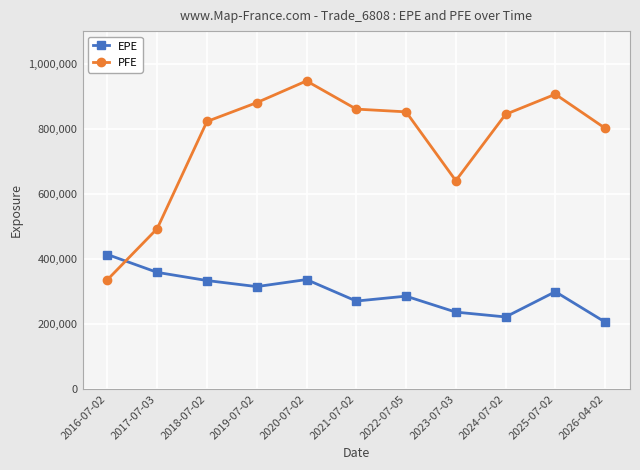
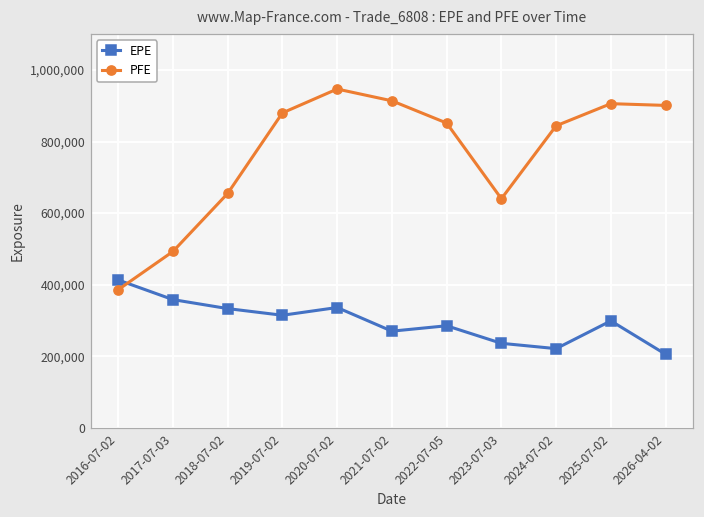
  {
    "EPE": {
      "2016-07-02": "410,000",
      "2017-07-03": "360,000",
      "2018-07-02": "330,000",
      "2019-07-02": "310,000",
      "2020-07-02": "340,000",
      "2021-07-02": "270,000",
      "2022-07-05": "290,000",
      "2023-07-03": "240,000",
      "2024-07-02": "220,000",
      "2025-07-02": "300,000",
      "2026-04-02": "210,000"
    },
    "PFE": {
-     "2016-07-02": "340,000",
+     "2016-07-02": "390,000",
      "2017-07-03": "490,000",
-     "2018-07-02": "820,000",
+     "2018-07-02": "660,000",
      "2019-07-02": "880,000",
      "2020-07-02": "950,000",
-     "2021-07-02": "860,000",
+     "2021-07-02": "910,000",
      "2022-07-05": "850,000",
      "2023-07-03": "640,000",
      "2024-07-02": "840,000",
      "2025-07-02": "910,000",
-     "2026-04-02": "800,000"
+     "2026-04-02": "900,000"
    }
  }
